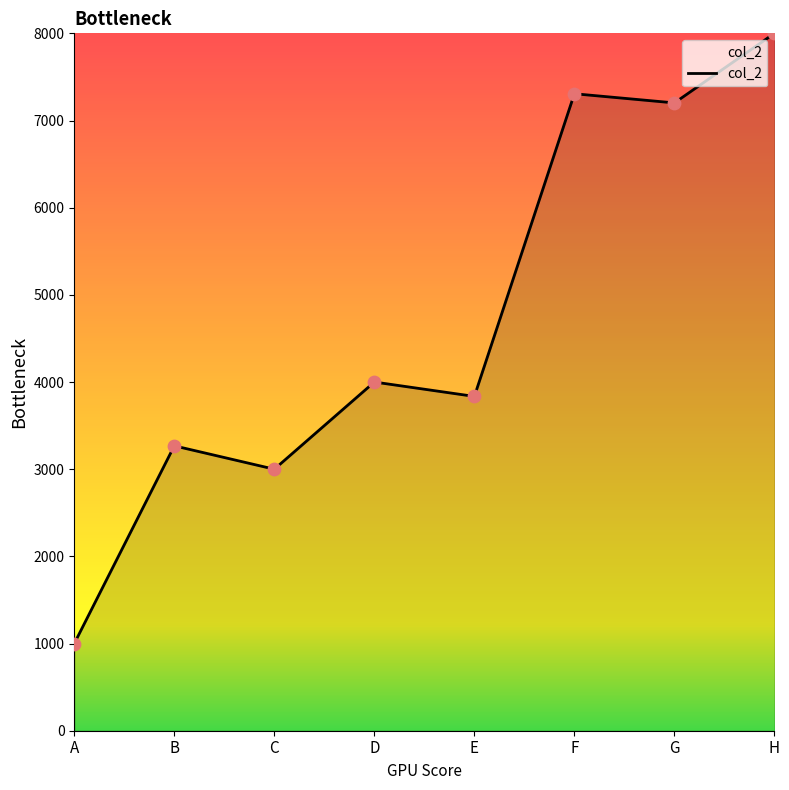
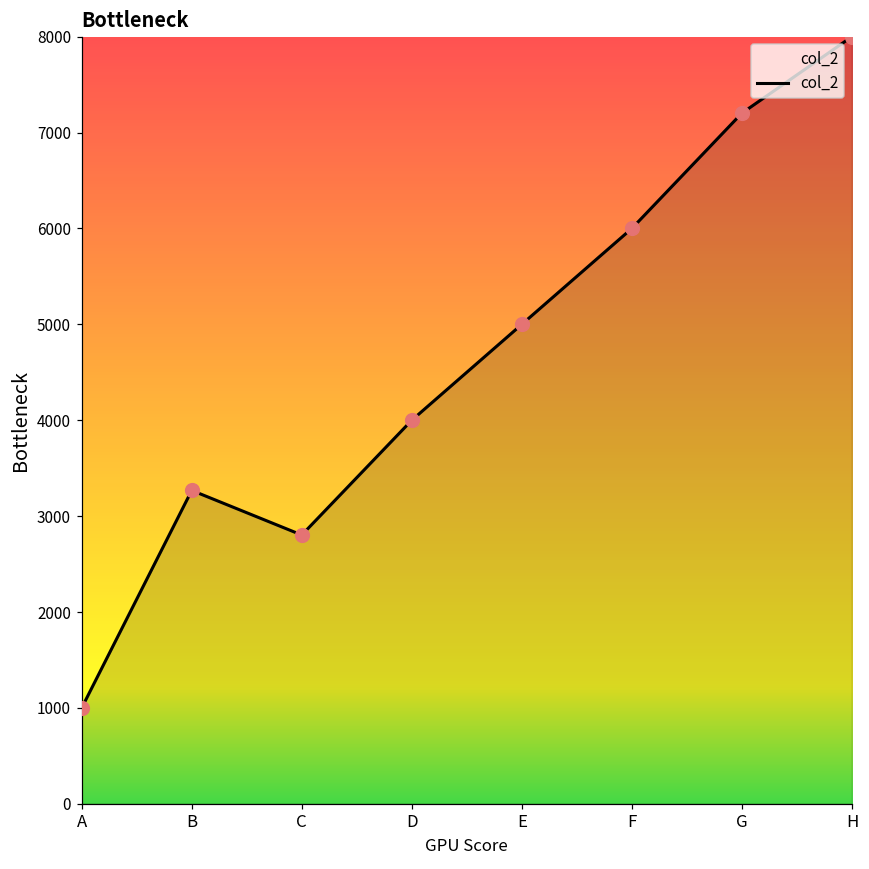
  {
    "A": 1000,
    "B": 3300,
-   "C": 3000,
+   "C": 2800,
    "D": 4000,
-   "E": 3800,
-   "F": 7300,
+   "E": 5000,
+   "F": 6000,
    "G": 7200,
    "H": 8000
  }
